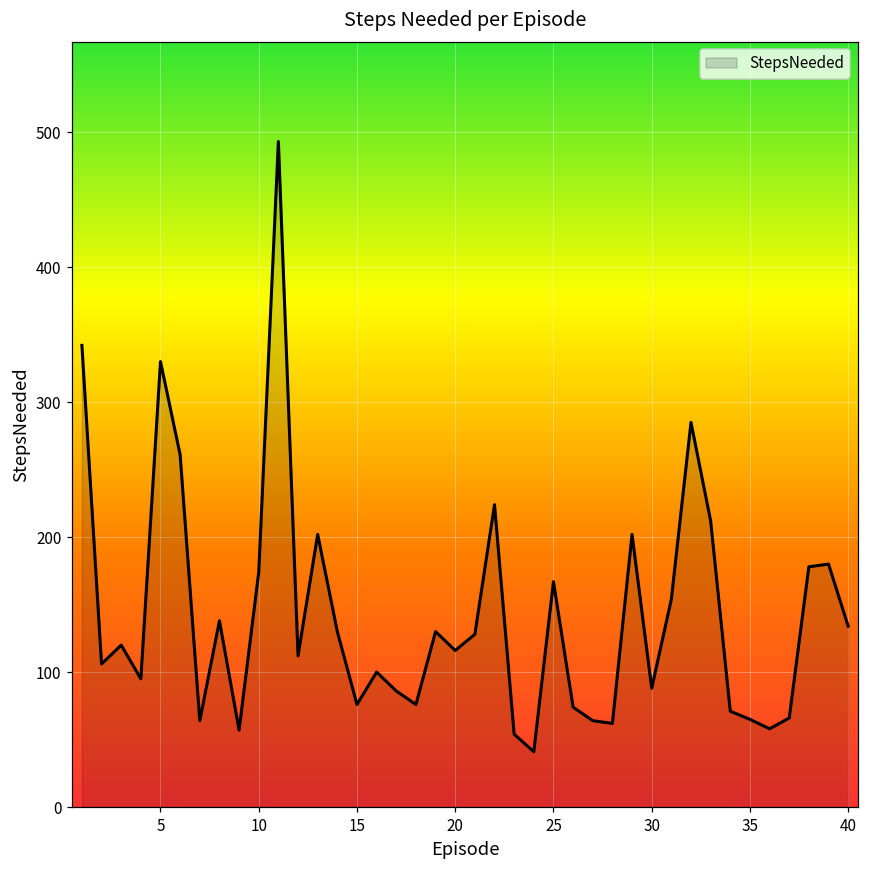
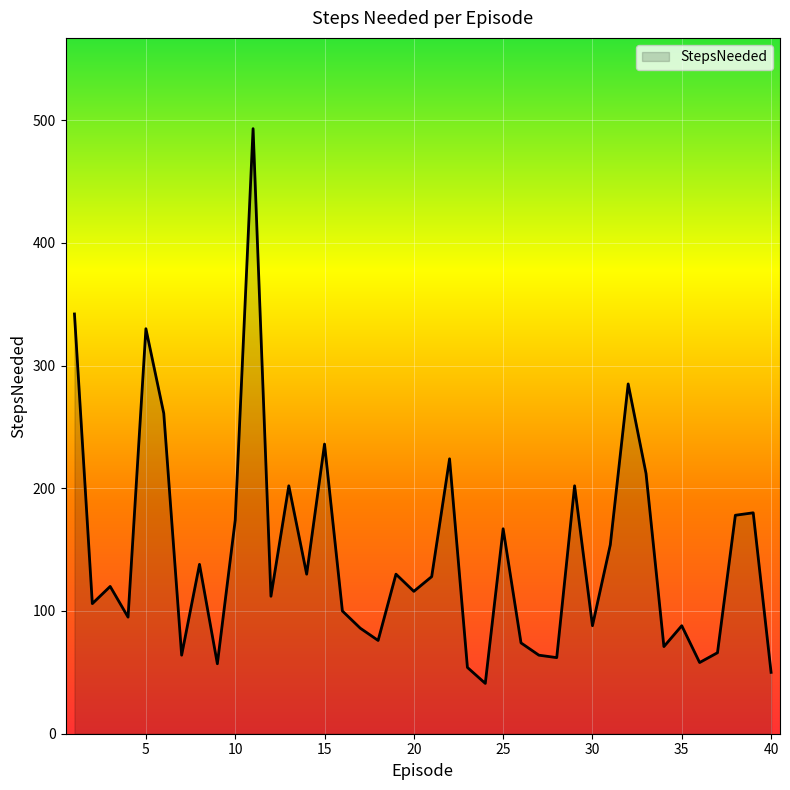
  {
    "5": 330,
    "10": 174,
-   "15": 76,
+   "15": 236,
    "20": 116,
    "25": 167,
    "30": 88,
-   "35": 65,
-   "40": 134
+   "35": 88,
+   "40": 50
  }
